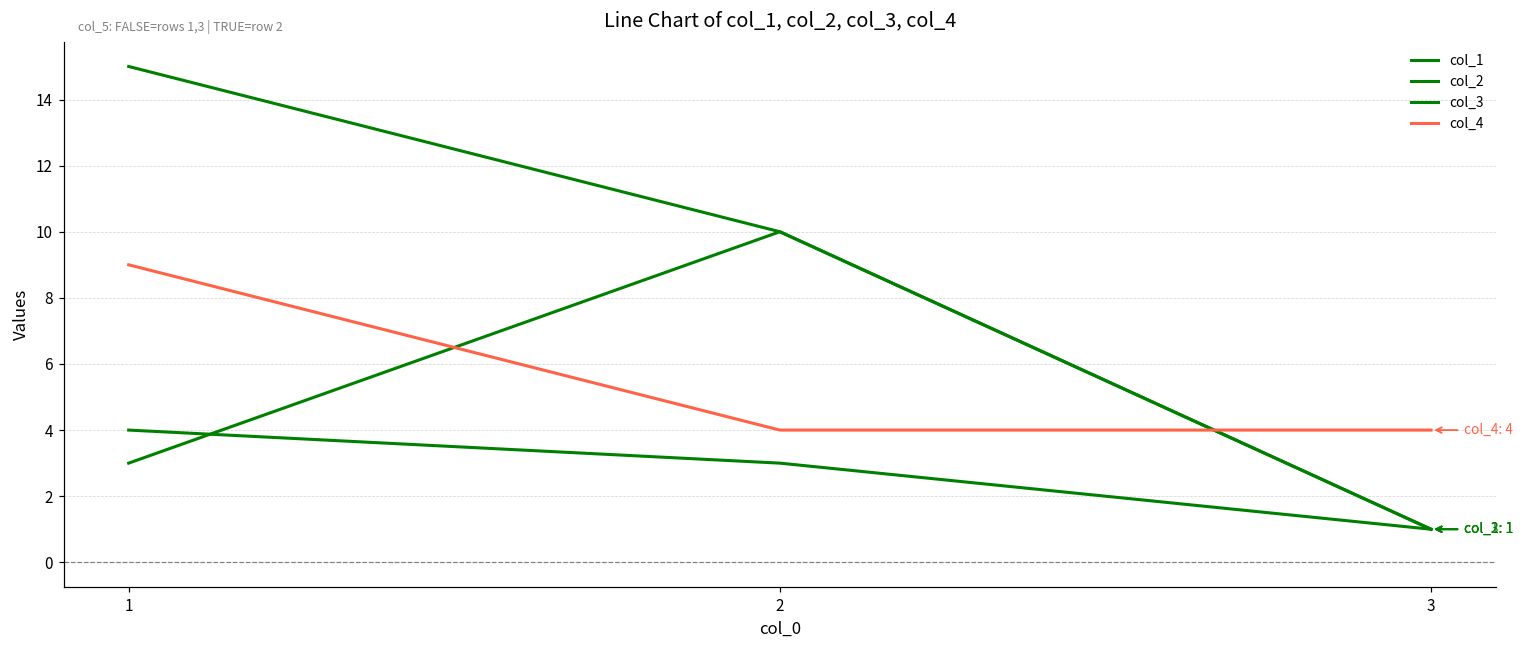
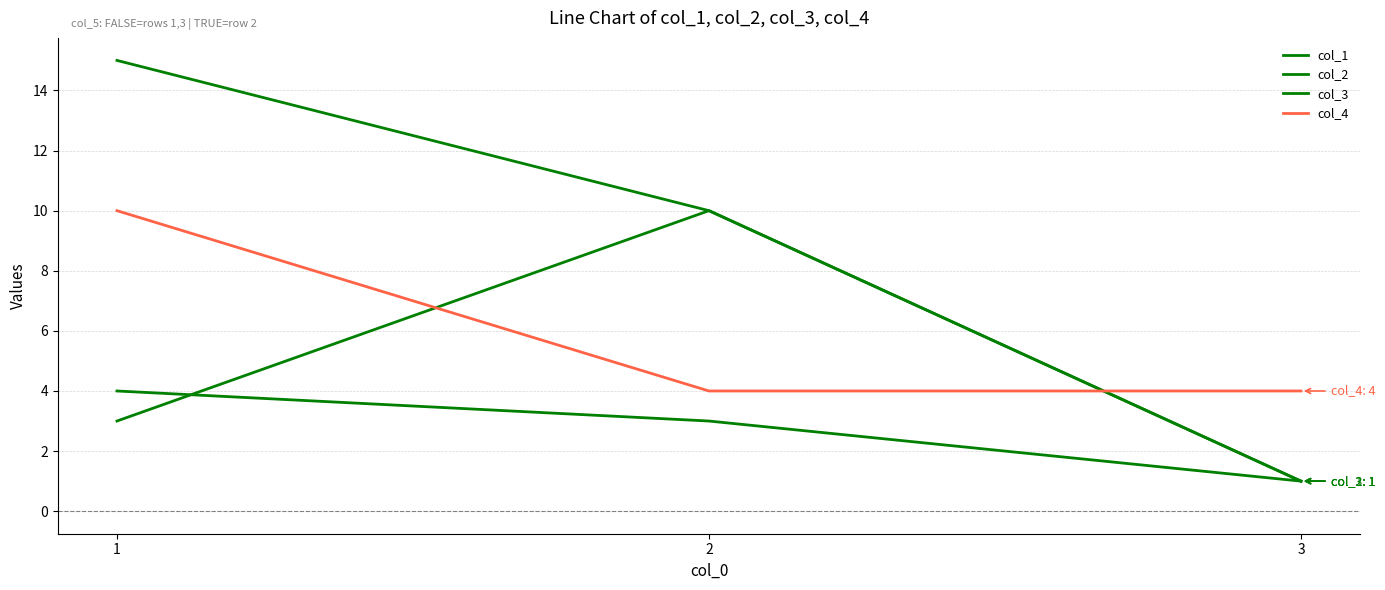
  {
    "col_4": {
-     "1": 9,
+     "1": 10,
      "2": 4
    }
  }
